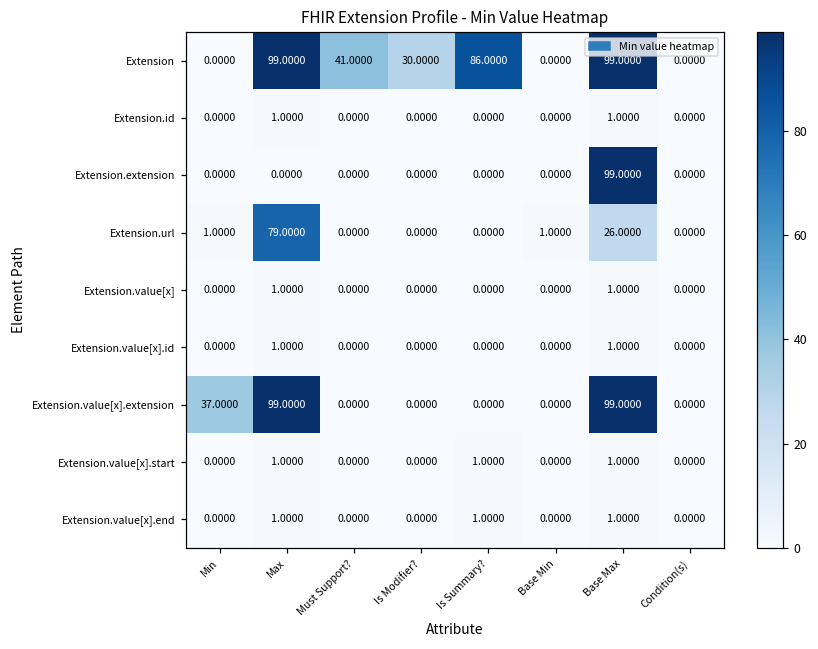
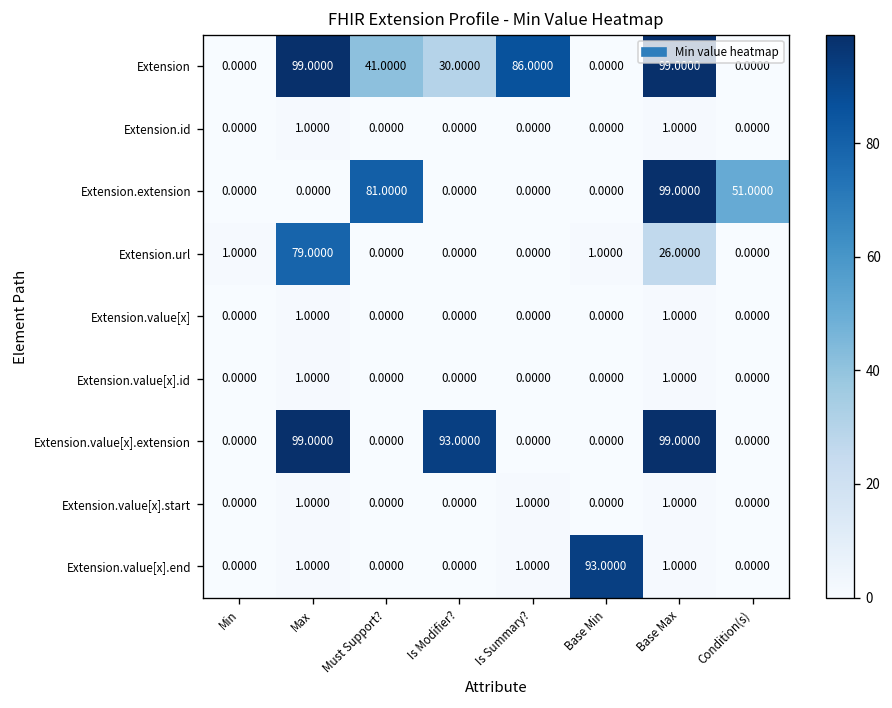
  {
    "Extension": {
      "Min": 0.0000,
      "Max": 99.0000,
      "Must Support?": 41.0000,
      "Is Modifier?": 30.0000,
      "Is Summary?": 86.0000,
      "Base Min": 0.0000
    },
    "Extension.id": {
      "Min": 0.0000,
      "Max": 1.0000,
      "Must Support?": 0.0000,
      "Is Modifier?": 0.0000,
      "Is Summary?": 0.0000,
      "Base Min": 0.0000,
      "Base Max": 1.0000,
      "Condition(s)": 0.0000
    },
    "Extension.extension": {
      "Min": 0.0000,
      "Max": 0.0000,
-     "Must Support?": 0.0000,
+     "Must Support?": 81.0000,
      "Is Modifier?": 0.0000,
      "Is Summary?": 0.0000,
      "Base Min": 0.0000,
      "Base Max": 99.0000,
-     "Condition(s)": 0.0000
+     "Condition(s)": 51.0000
    },
    "Extension.url": {
      "Min": 1.0000,
      "Max": 79.0000,
      "Must Support?": 0.0000,
      "Is Modifier?": 0.0000,
      "Is Summary?": 0.0000,
      "Base Min": 1.0000,
      "Base Max": 26.0000,
      "Condition(s)": 0.0000
    },
    "Extension.value[x]": {
      "Min": 0.0000,
      "Max": 1.0000,
      "Must Support?": 0.0000,
      "Is Modifier?": 0.0000,
      "Is Summary?": 0.0000,
      "Base Min": 0.0000,
      "Base Max": 1.0000,
      "Condition(s)": 0.0000
    },
    "Extension.value[x].id": {
      "Min": 0.0000,
      "Max": 1.0000,
      "Must Support?": 0.0000,
      "Is Modifier?": 0.0000,
      "Is Summary?": 0.0000,
      "Base Min": 0.0000,
      "Base Max": 1.0000,
      "Condition(s)": 0.0000
    },
    "Extension.value[x].extension": {
-     "Min": 37.0000,
+     "Min": 0.0000,
      "Max": 99.0000,
      "Must Support?": 0.0000,
-     "Is Modifier?": 0.0000,
+     "Is Modifier?": 93.0000,
      "Is Summary?": 0.0000,
      "Base Min": 0.0000,
      "Base Max": 99.0000,
      "Condition(s)": 0.0000
    },
    "Extension.value[x].start": {
      "Min": 0.0000,
      "Max": 1.0000,
      "Must Support?": 0.0000,
      "Is Modifier?": 0.0000,
      "Is Summary?": 1.0000,
      "Base Min": 0.0000,
      "Base Max": 1.0000,
      "Condition(s)": 0.0000
    },
    "Extension.value[x].end": {
      "Min": 0.0000,
      "Max": 1.0000,
      "Must Support?": 0.0000,
      "Is Modifier?": 0.0000,
      "Is Summary?": 1.0000,
-     "Base Min": 0.0000,
+     "Base Min": 93.0000,
      "Base Max": 1.0000,
      "Condition(s)": 0.0000
    }
  }
